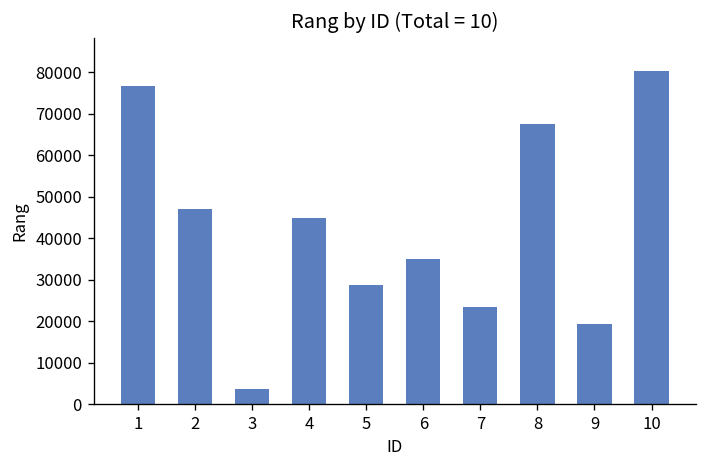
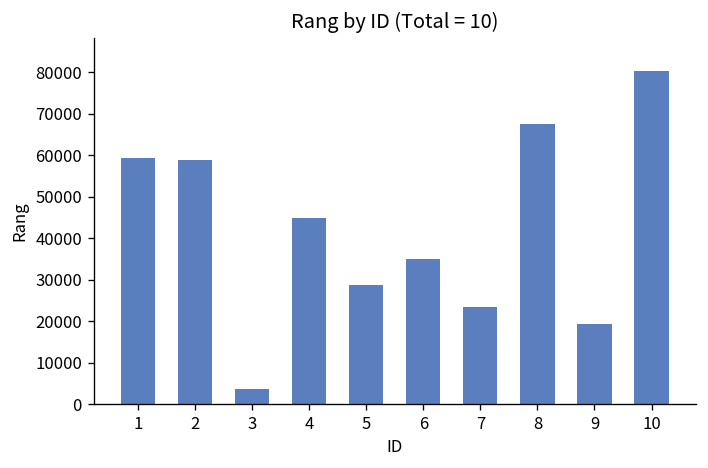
  {
-   "1": 77000,
-   "2": 47000,
+   "1": 59000,
+   "2": 59000,
    "3": 4000,
    "4": 45000,
    "5": 29000,
    "6": 35000,
    "7": 24000,
    "8": 68000,
    "9": 19000,
    "10": 80000
  }
